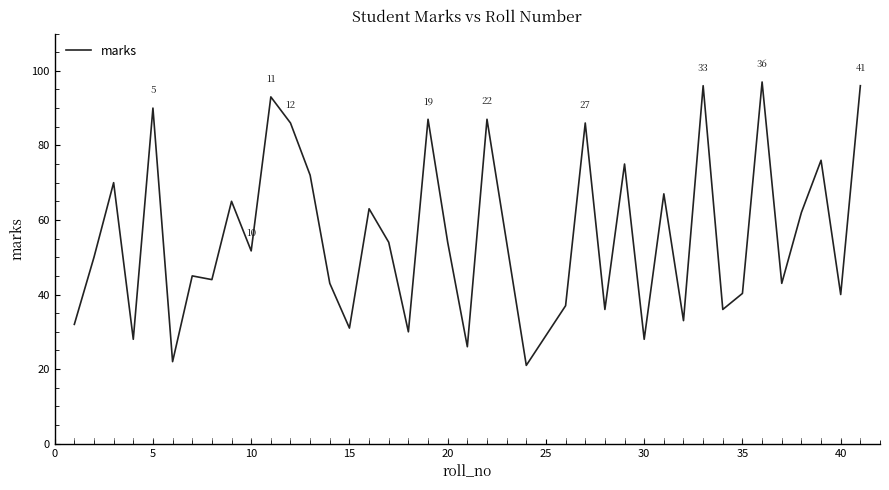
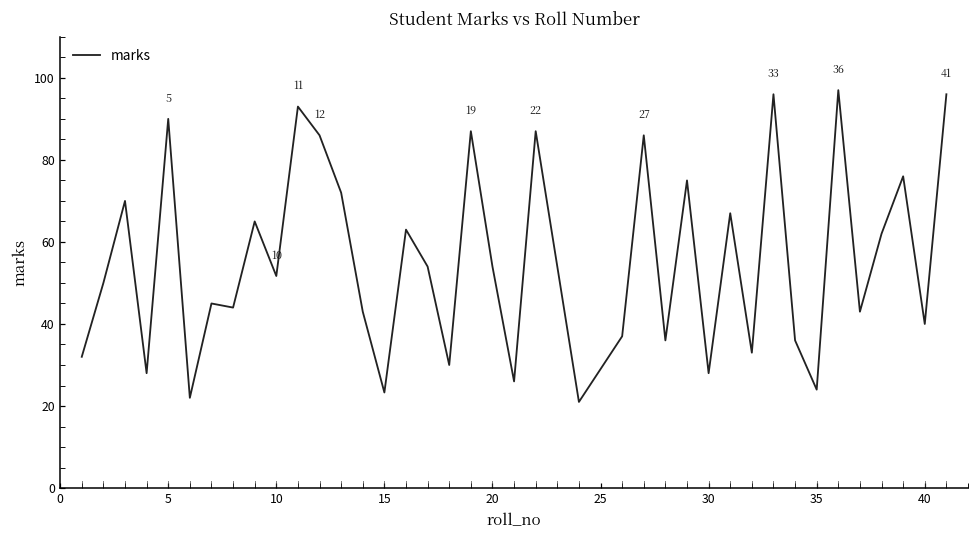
  {
-   "15": 31,
+   "15": 23,
    "20": 54,
    "30": 28,
-   "35": 40,
+   "35": 24,
    "40": 40
  }
